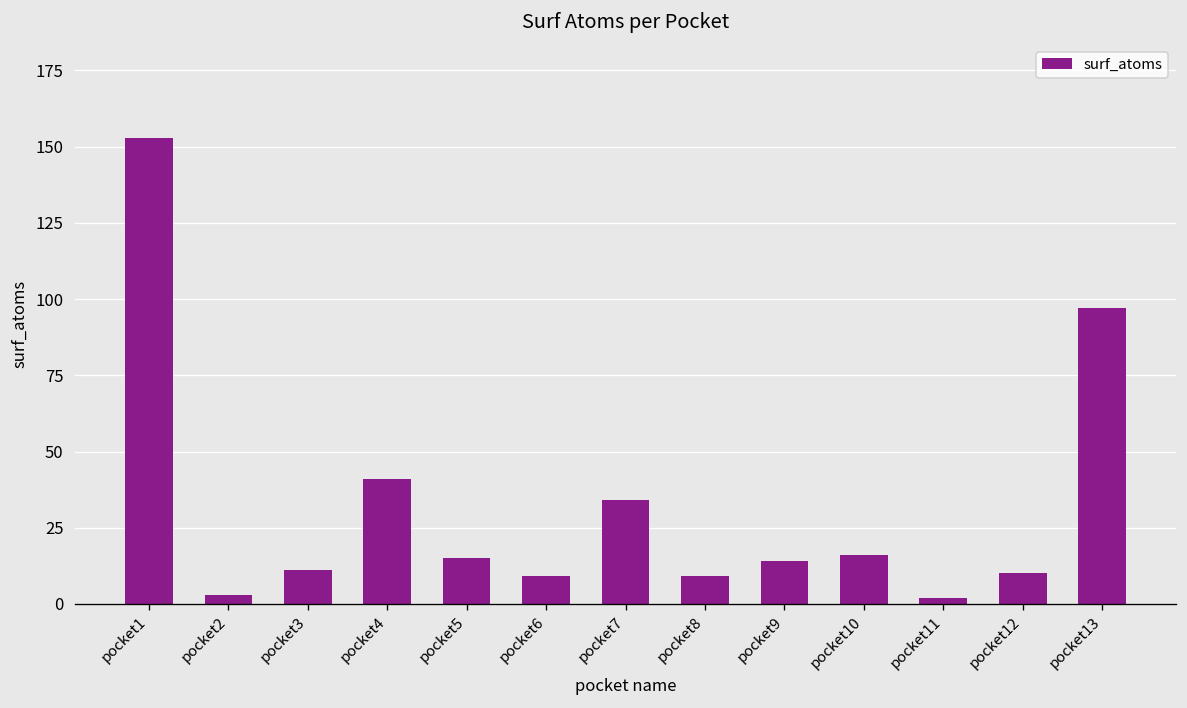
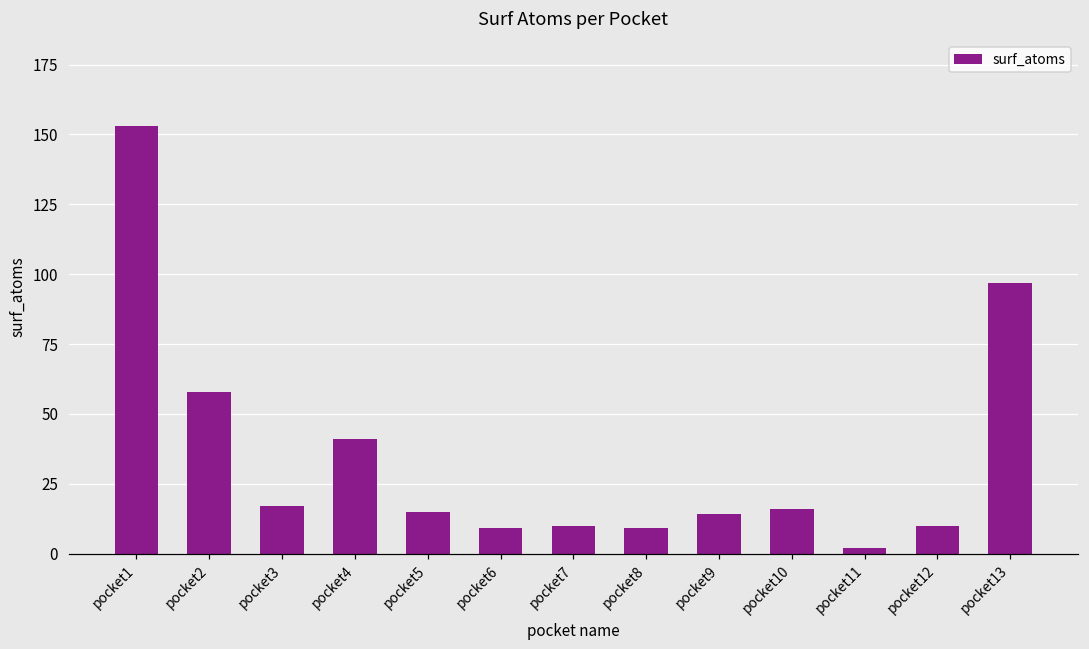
  {
    "pocket1": 153,
-   "pocket2": 3,
-   "pocket3": 11,
+   "pocket2": 58,
+   "pocket3": 17,
    "pocket4": 41,
    "pocket5": 15,
    "pocket6": 9,
-   "pocket7": 34,
+   "pocket7": 10,
    "pocket8": 9,
    "pocket9": 14,
    "pocket10": 16,
    "pocket11": 2,
    "pocket12": 10,
    "pocket13": 97
  }
